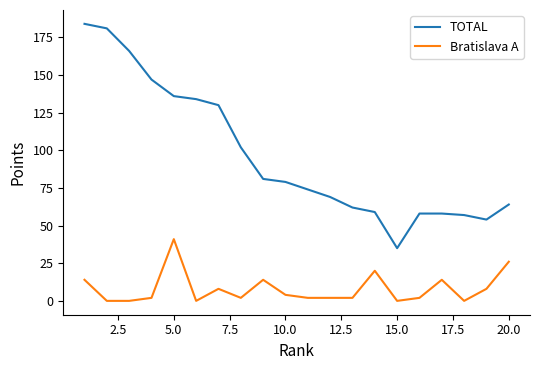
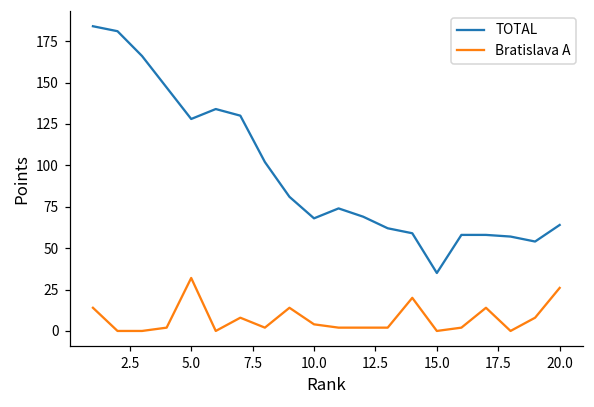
  {
    "TOTAL": {
-     "5.0": 136,
-     "10.0": 79,
+     "5.0": 128,
+     "10.0": 68,
      "15.0": 35,
      "20.0": 64
    },
    "Bratislava A": {
-     "5.0": 41,
+     "5.0": 32,
      "10.0": 4,
      "15.0": 0,
      "20.0": 26
    }
  }
